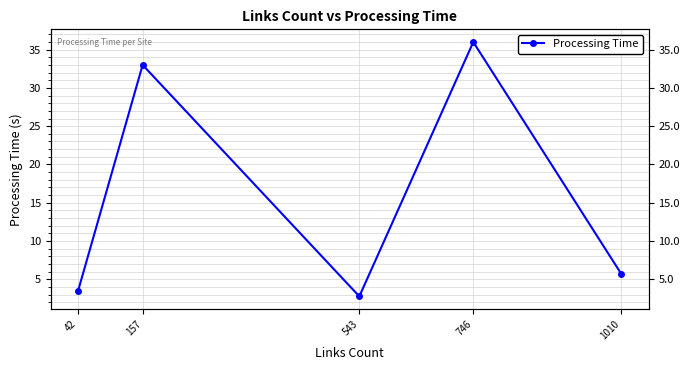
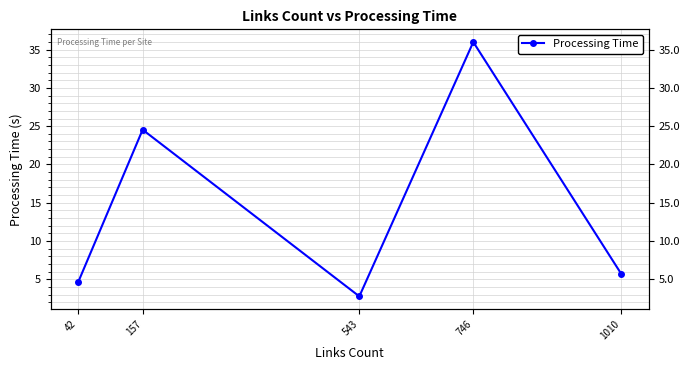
  {
-   "42": 4,
-   "157": 33,
+   "42": 5,
+   "157": 25,
    "543": 3,
    "746": 36,
    "1010": 6
  }
